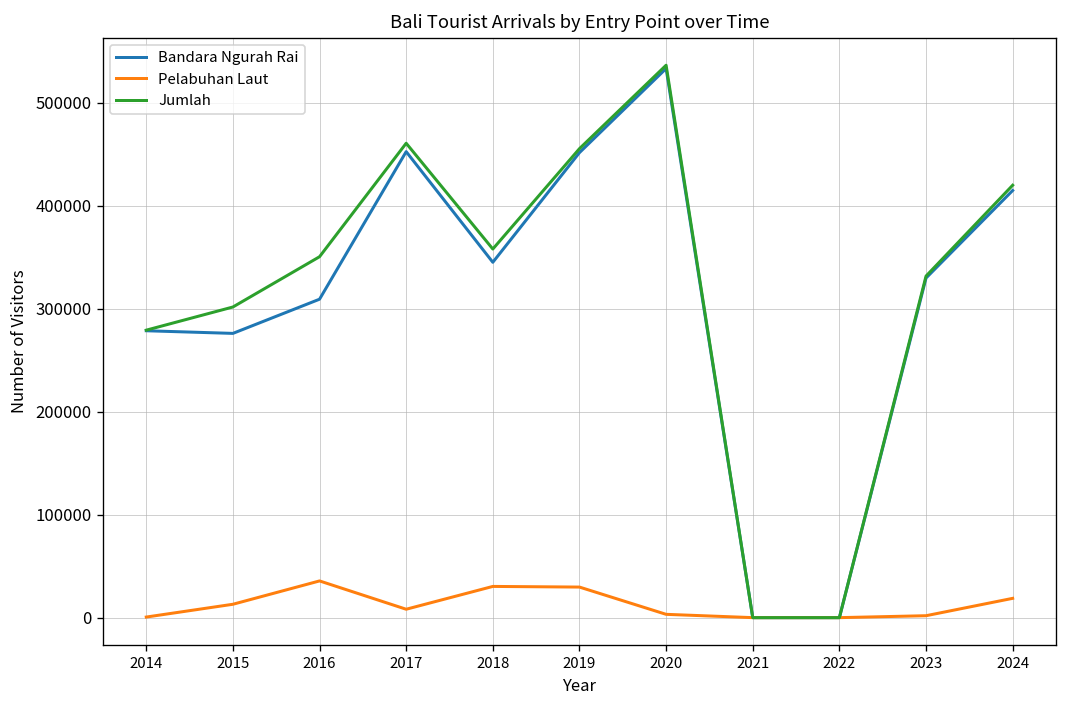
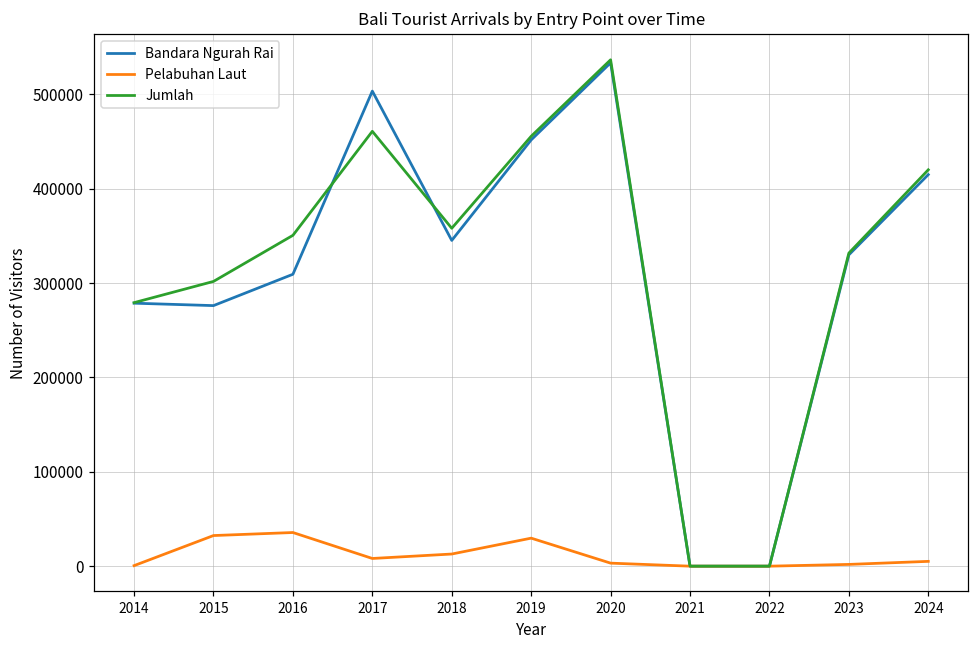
  {
    "Bandara Ngurah Rai": {
      "2015": 280000,
      "2016": 310000,
-     "2017": 450000,
+     "2017": 500000,
      "2018": 350000,
      "2019": 450000,
      "2020": 530000,
      "2024": 410000
    },
    "Pelabuhan Laut": {
      "2014": 0,
-     "2015": 10000,
+     "2015": 30000,
      "2016": 40000,
      "2017": 10000,
-     "2018": 30000,
+     "2018": 10000,
      "2019": 30000,
      "2020": 0,
      "2023": 0,
-     "2024": 20000
+     "2024": 10000
    },
    "Jumlah": {
      "2015": 300000,
      "2016": 350000,
      "2017": 460000,
      "2018": 360000,
      "2019": 460000,
      "2020": 540000,
      "2024": 420000
    }
  }
